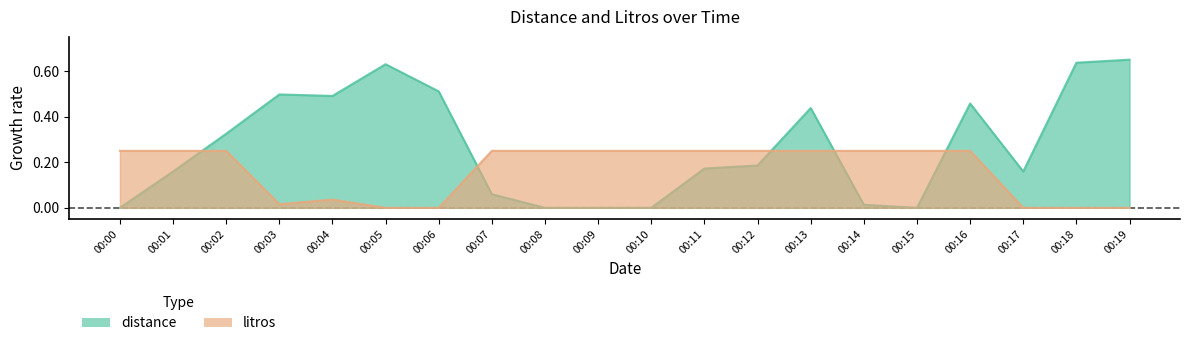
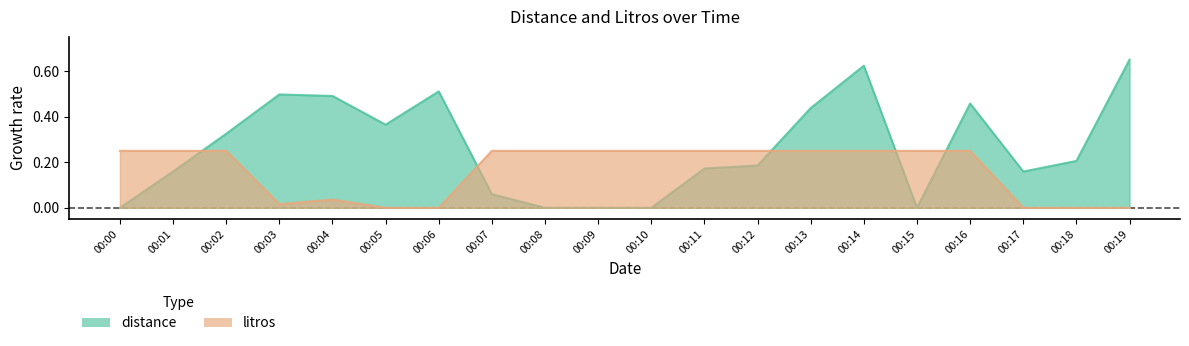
  {
    "distance": {
      "00:00": 0.00,
      "00:01": 0.16,
      "00:02": 0.32,
      "00:03": 0.50,
      "00:04": 0.49,
-     "00:05": 0.63,
+     "00:05": 0.36,
      "00:06": 0.51,
      "00:07": 0.06,
      "00:08": 0.00,
      "00:09": 0.00,
      "00:10": 0.00,
      "00:11": 0.17,
      "00:12": 0.19,
      "00:13": 0.44,
-     "00:14": 0.01,
+     "00:14": 0.62,
      "00:15": 0.00,
      "00:16": 0.46,
      "00:17": 0.16,
-     "00:18": 0.64,
+     "00:18": 0.21,
      "00:19": 0.65
    },
    "litros": {
      "00:00": 0.25,
      "00:01": 0.25,
      "00:02": 0.25,
      "00:03": 0.02,
      "00:04": 0.04,
      "00:05": 0.00,
      "00:06": 0.00,
      "00:07": 0.25,
      "00:08": 0.25,
      "00:09": 0.25,
      "00:10": 0.25,
      "00:11": 0.25,
      "00:12": 0.25,
      "00:13": 0.25,
      "00:14": 0.25,
      "00:15": 0.25,
      "00:16": 0.25,
      "00:17": 0.00,
      "00:18": 0.00,
      "00:19": 0.00
    }
  }
